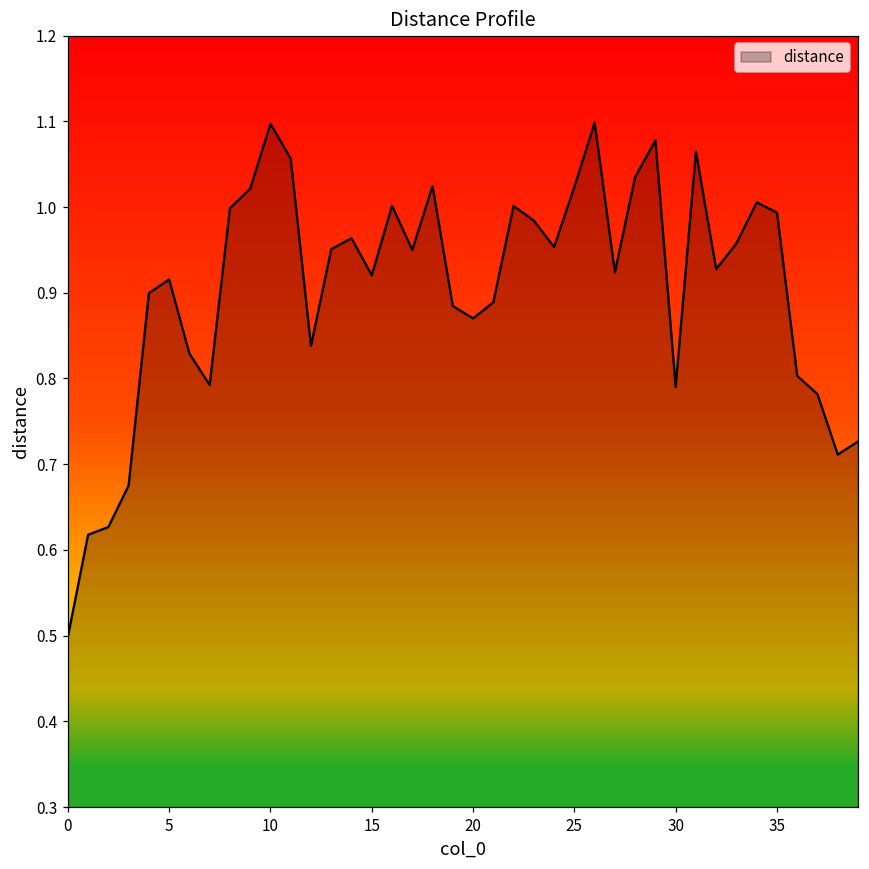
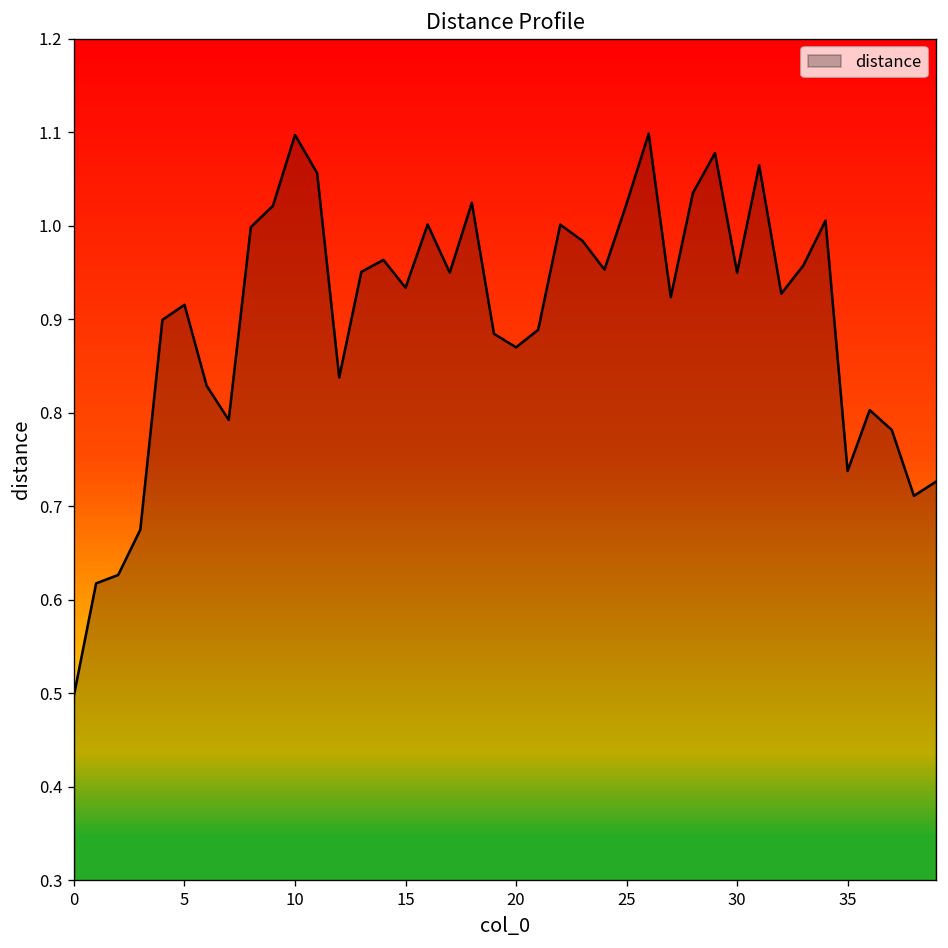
  {
    "0": 0.50,
    "5": 0.92,
    "10": 1.10,
-   "15": 0.92,
+   "15": 0.93,
    "20": 0.87,
    "25": 1.02,
-   "30": 0.79,
-   "35": 0.99
+   "30": 0.95,
+   "35": 0.74
  }
